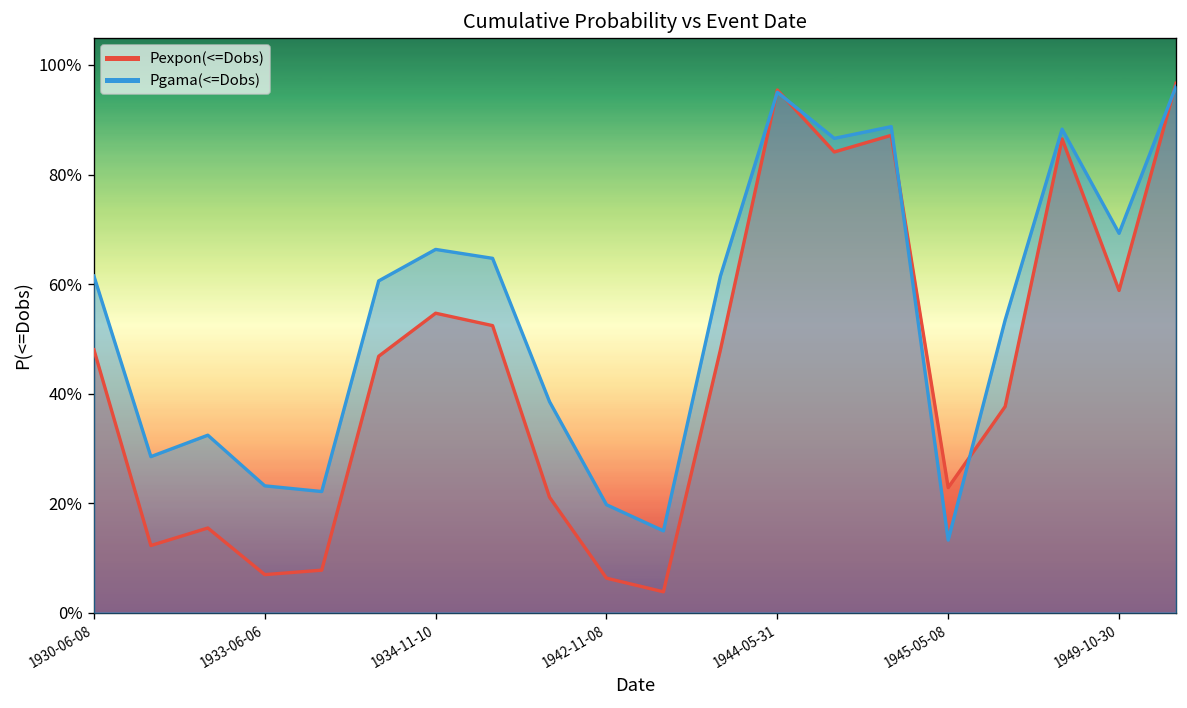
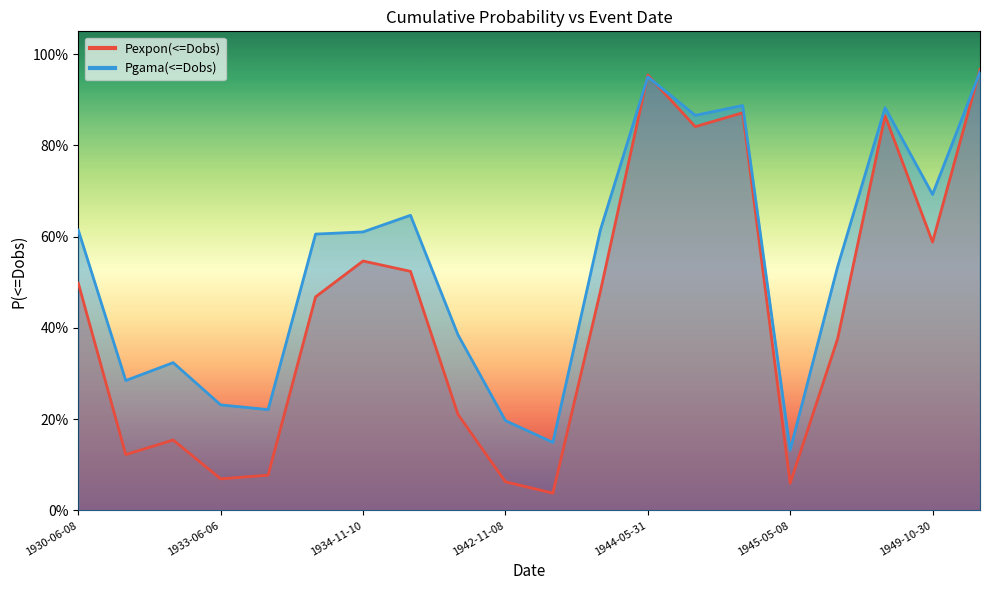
  {
    "Pexpon(<=Dobs)": {
-     "1930-06-08": "48%",
+     "1930-06-08": "50%",
      "1933-06-06": "7%",
      "1934-11-10": "55%",
      "1942-11-08": "6%",
-     "1945-05-08": "23%",
+     "1945-05-08": "6%",
      "1949-10-30": "59%"
    },
    "Pgama(<=Dobs)": {
      "1930-06-08": "61%",
      "1933-06-06": "23%",
-     "1934-11-10": "66%",
+     "1934-11-10": "61%",
      "1942-11-08": "20%",
      "1945-05-08": "13%",
      "1949-10-30": "69%"
    }
  }
